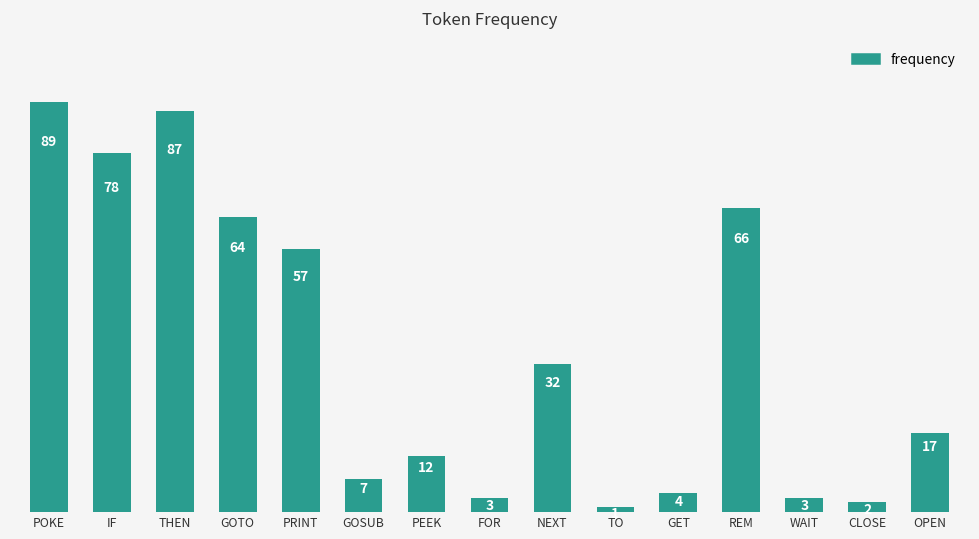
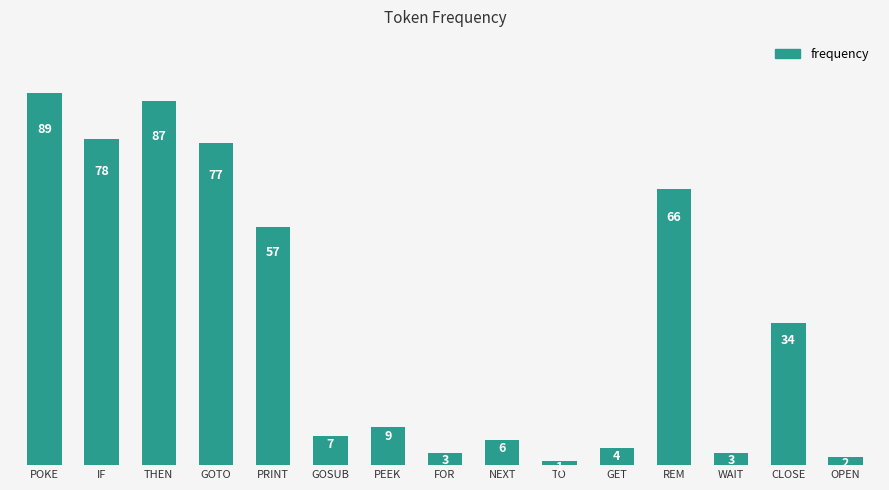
  {
    "POKE": 89,
    "IF": 78,
    "THEN": 87,
-   "GOTO": 64,
+   "GOTO": 77,
    "PRINT": 57,
    "GOSUB": 7,
-   "PEEK": 12,
+   "PEEK": 9,
    "FOR": 3,
-   "NEXT": 32,
+   "NEXT": 6,
    "GET": 4,
    "REM": 66,
    "WAIT": 3,
-   "CLOSE": 2,
-   "OPEN": 17
+   "CLOSE": 34,
+   "OPEN": 2
  }
